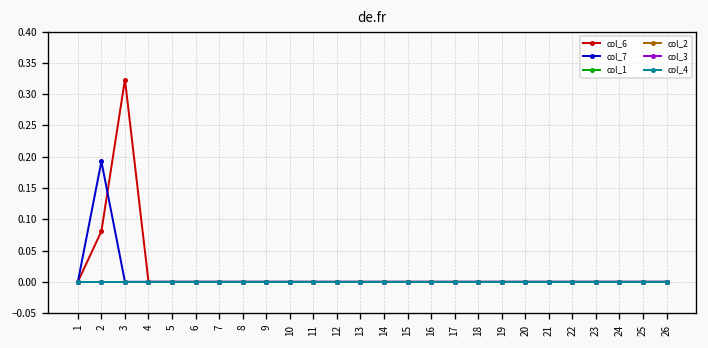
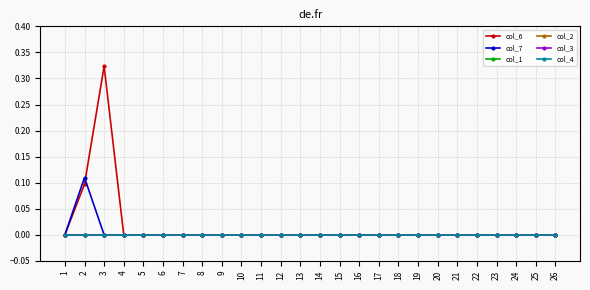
  {
    "col_6": {
-     "2": 0.08,
+     "2": 0.10,
      "3": 0.32
    },
    "col_7": {
-     "2": 0.19
+     "2": 0.11
    },
    "col_4": {
      "2": 0.00
    }
  }
